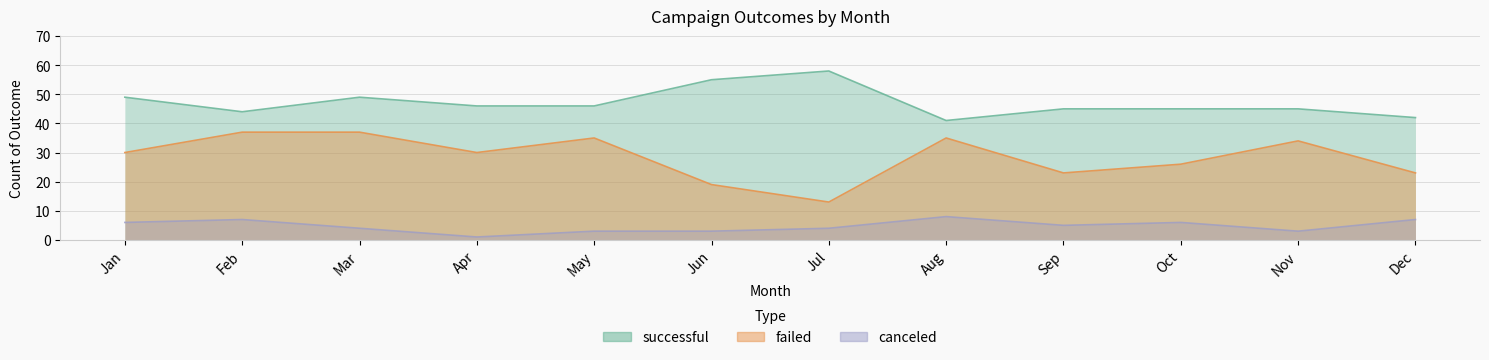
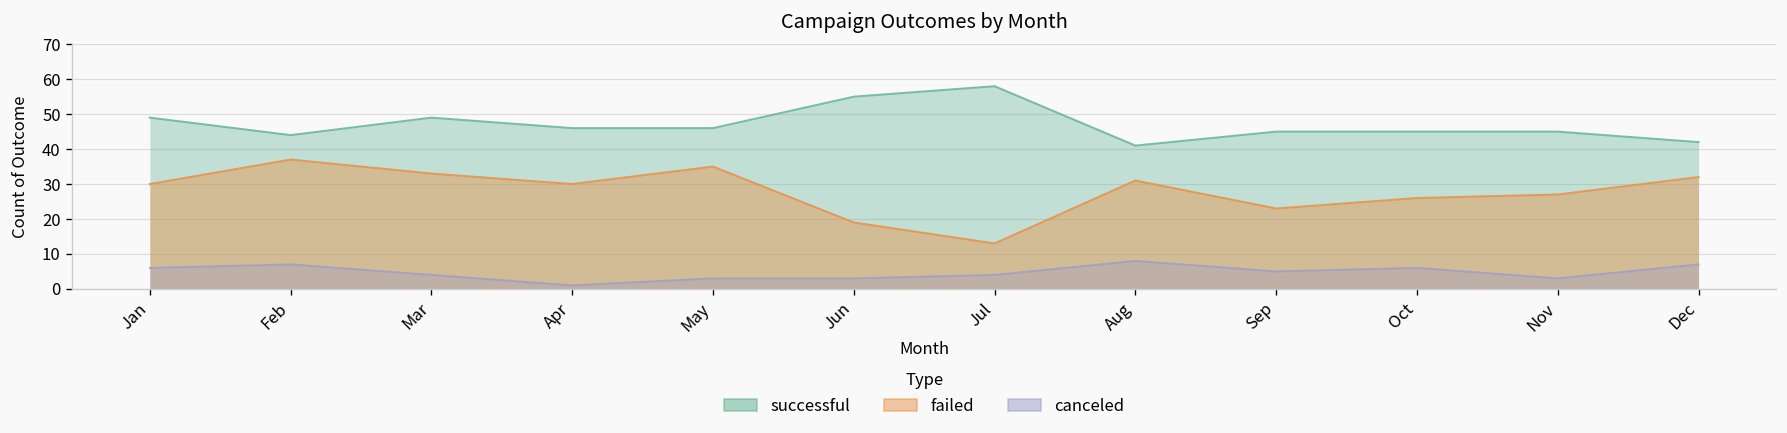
  {
    "failed": {
      "Jan": 30,
      "Feb": 37,
-     "Mar": 37,
+     "Mar": 33,
      "Apr": 30,
      "May": 35,
      "Jun": 19,
      "Jul": 13,
-     "Aug": 35,
+     "Aug": 31,
      "Sep": 23,
      "Oct": 26,
-     "Nov": 34,
-     "Dec": 23
+     "Nov": 27,
+     "Dec": 32
    }
  }
